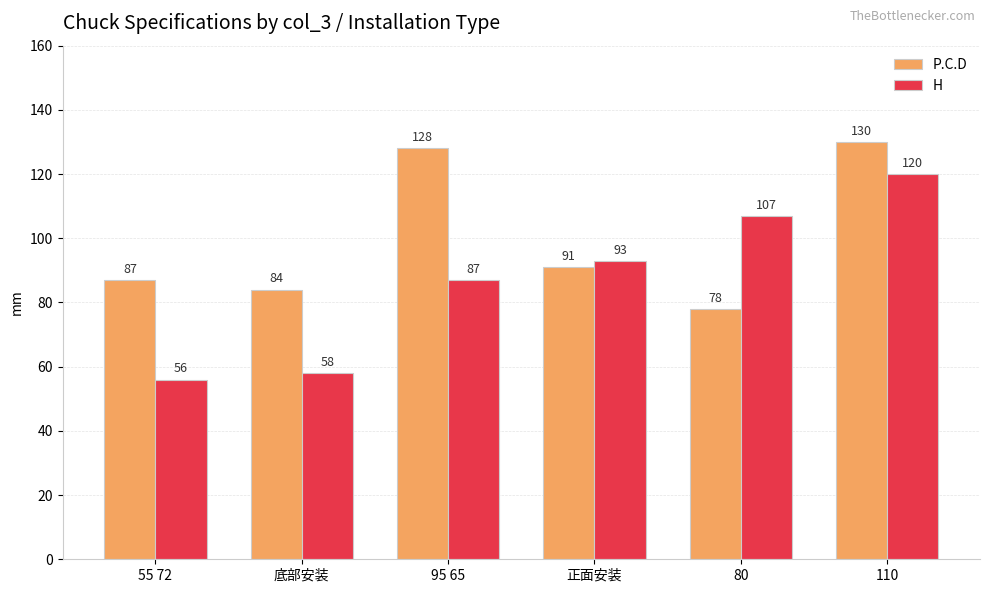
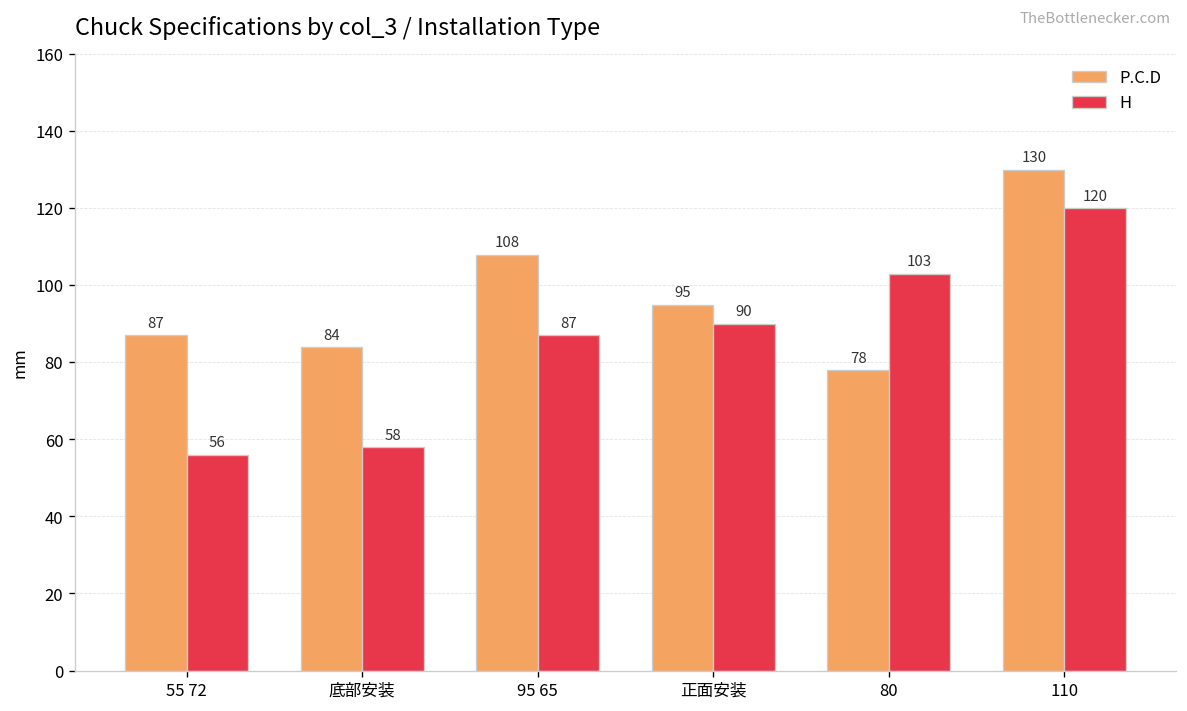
  {
    "P.C.D": {
      "55 72": 87,
      "底部安装": 84,
-     "95 65": 128,
-     "正面安装": 91,
+     "95 65": 108,
+     "正面安装": 95,
      "80": 78,
      "110": 130
    },
    "H": {
      "55 72": 56,
      "底部安装": 58,
      "95 65": 87,
-     "正面安装": 93,
-     "80": 107,
+     "正面安装": 90,
+     "80": 103,
      "110": 120
    }
  }
